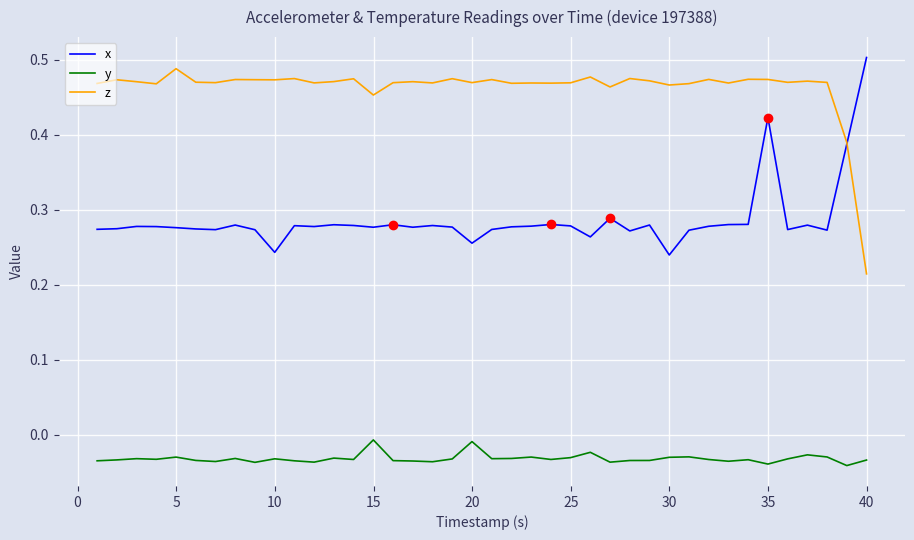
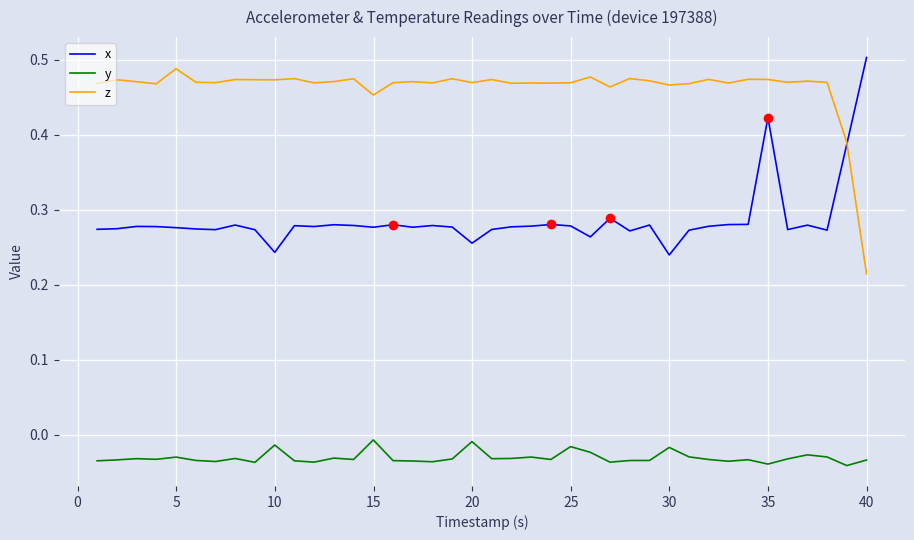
  {
    "x": {
      "5": 0.28,
      "10": 0.24,
      "15": 0.28,
      "20": 0.26,
      "25": 0.28,
      "30": 0.24,
      "40": 0.50
    },
    "y": {
      "5": -0.03,
-     "10": -0.03,
+     "10": -0.01,
      "15": -0.01,
      "20": -0.01,
-     "25": -0.03,
-     "30": -0.03,
+     "25": -0.02,
+     "30": -0.02,
      "35": -0.04,
      "40": -0.03
    },
    "z": {
      "5": 0.49,
      "10": 0.47,
      "15": 0.45,
      "20": 0.47,
      "25": 0.47,
      "30": 0.47,
      "35": 0.47,
      "40": 0.21
    }
  }
